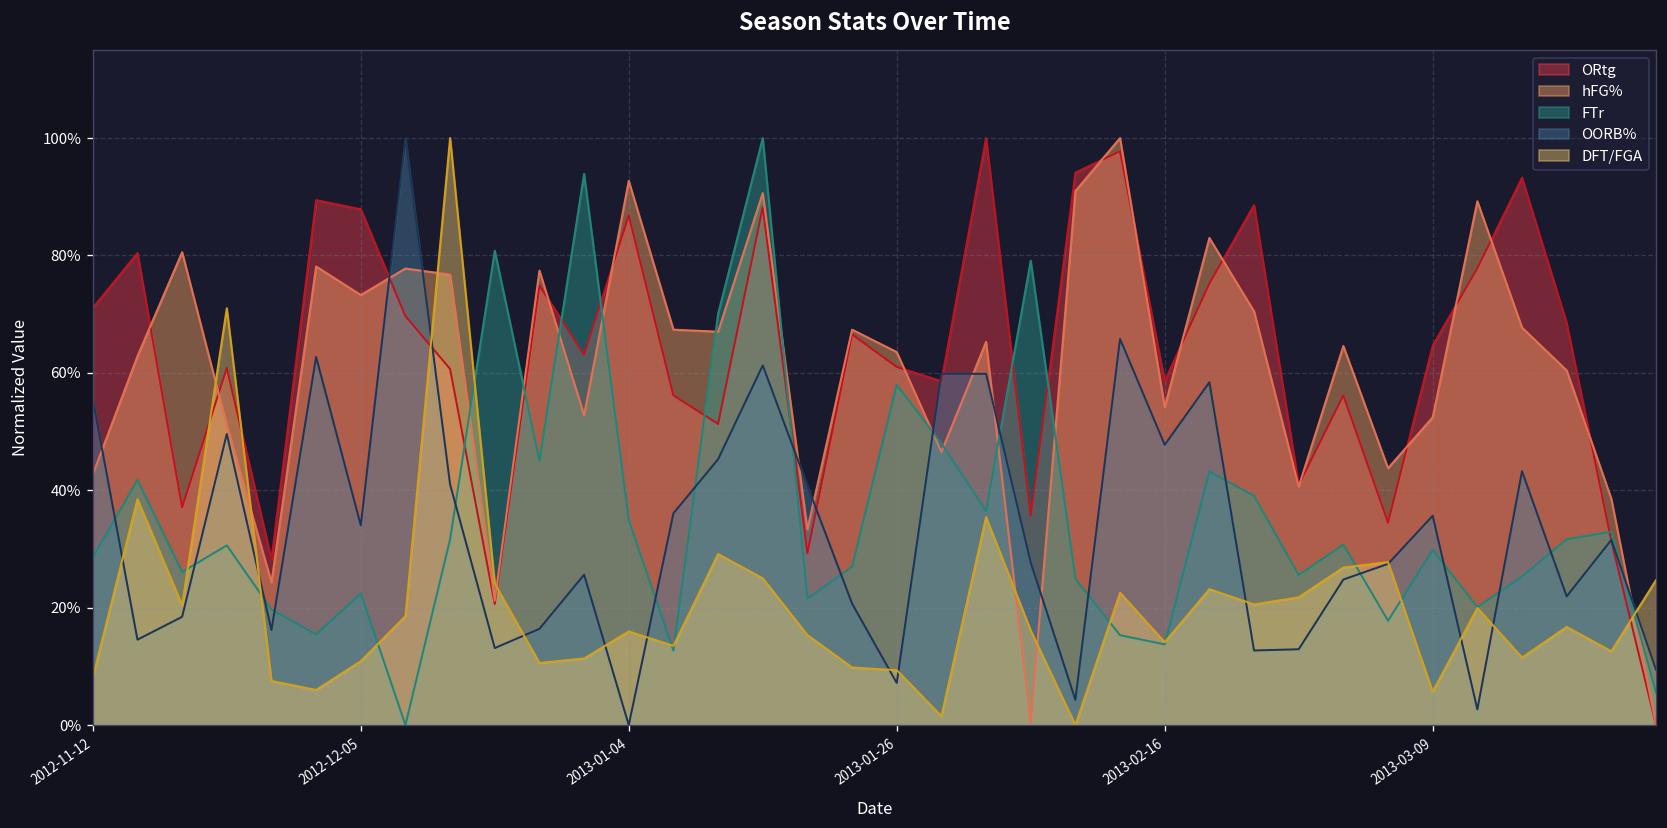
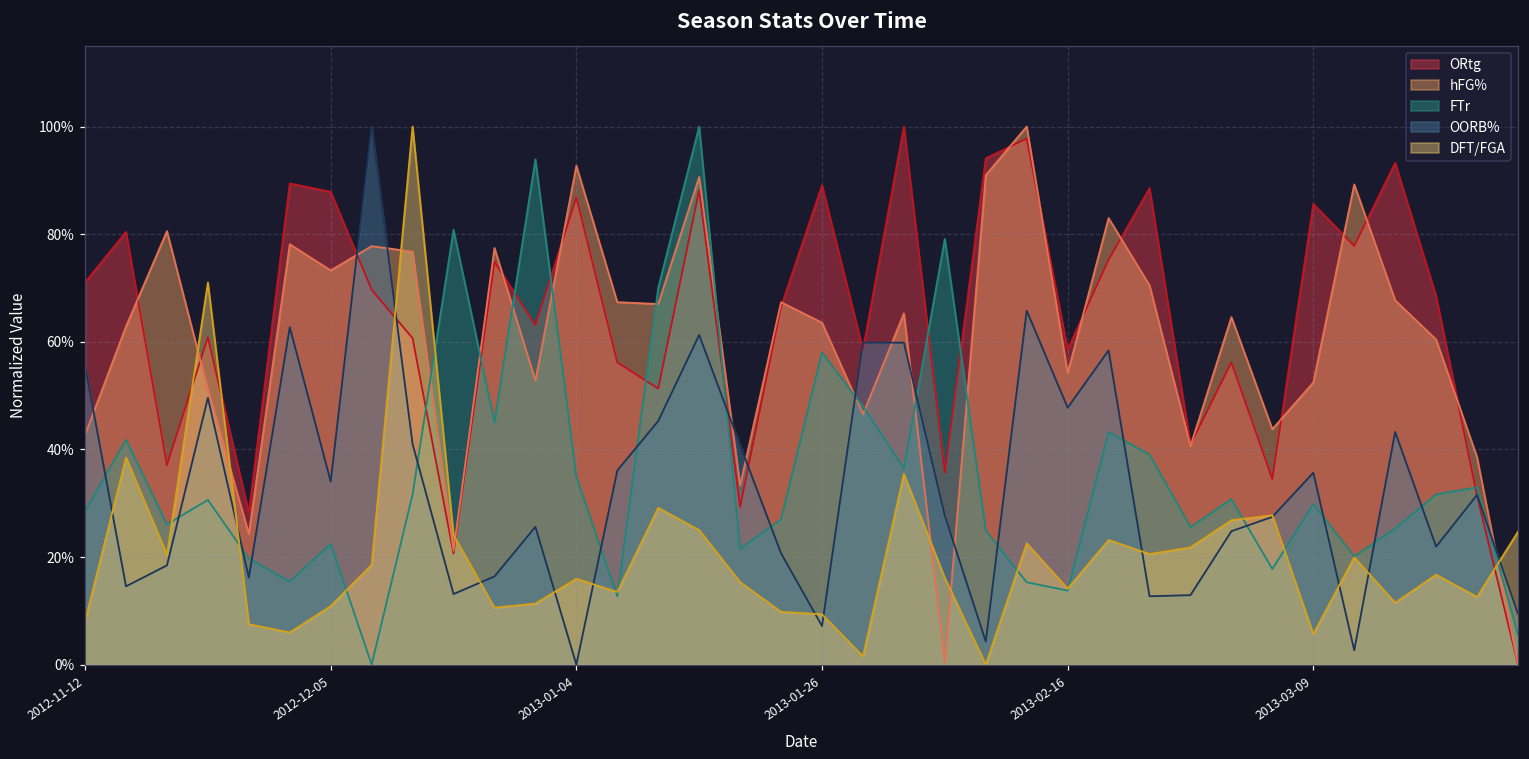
  {
    "ORtg": {
      "2012-11-12": "71%",
      "2012-12-05": "88%",
      "2013-01-04": "87%",
-     "2013-01-26": "61%",
+     "2013-01-26": "89%",
      "2013-02-16": "59%",
-     "2013-03-09": "65%"
+     "2013-03-09": "86%"
    }
  }
